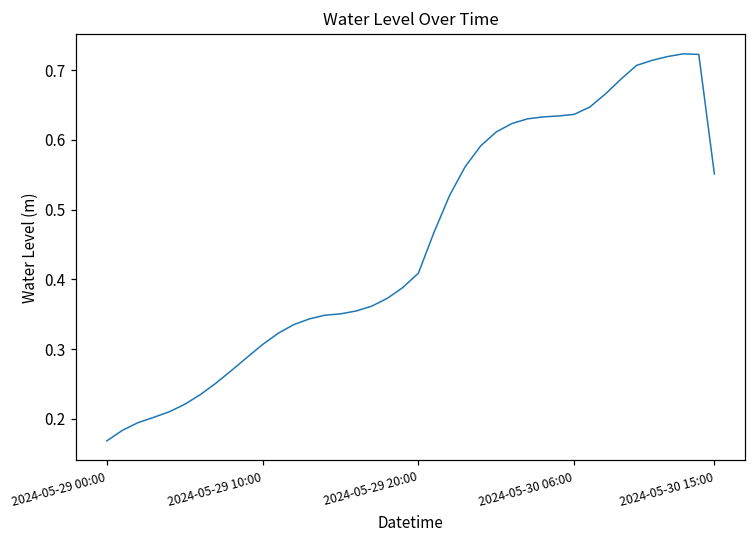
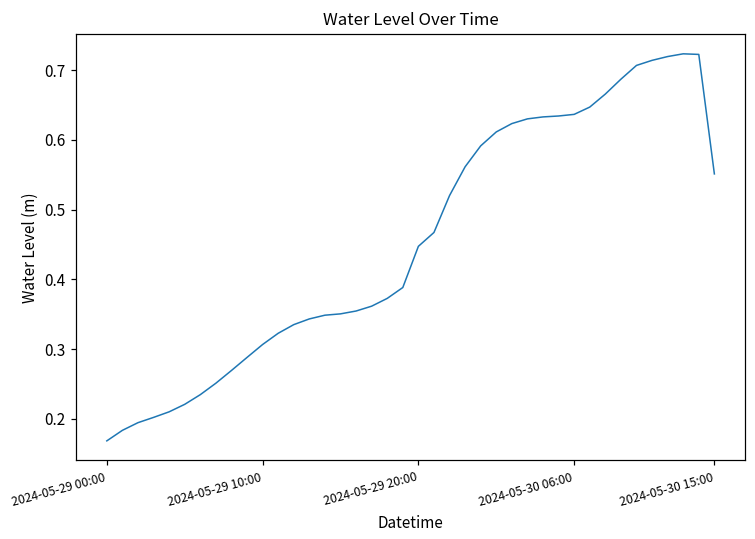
  {
    "2024-05-29 00:00": 0.17,
    "2024-05-29 10:00": 0.31,
-   "2024-05-29 20:00": 0.41,
+   "2024-05-29 20:00": 0.45,
    "2024-05-30 06:00": 0.64,
    "2024-05-30 15:00": 0.55
  }
